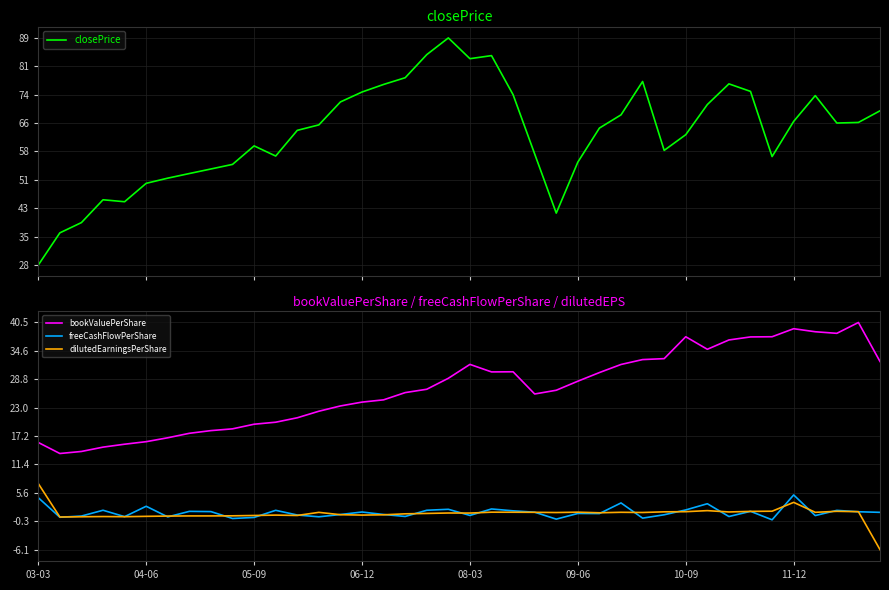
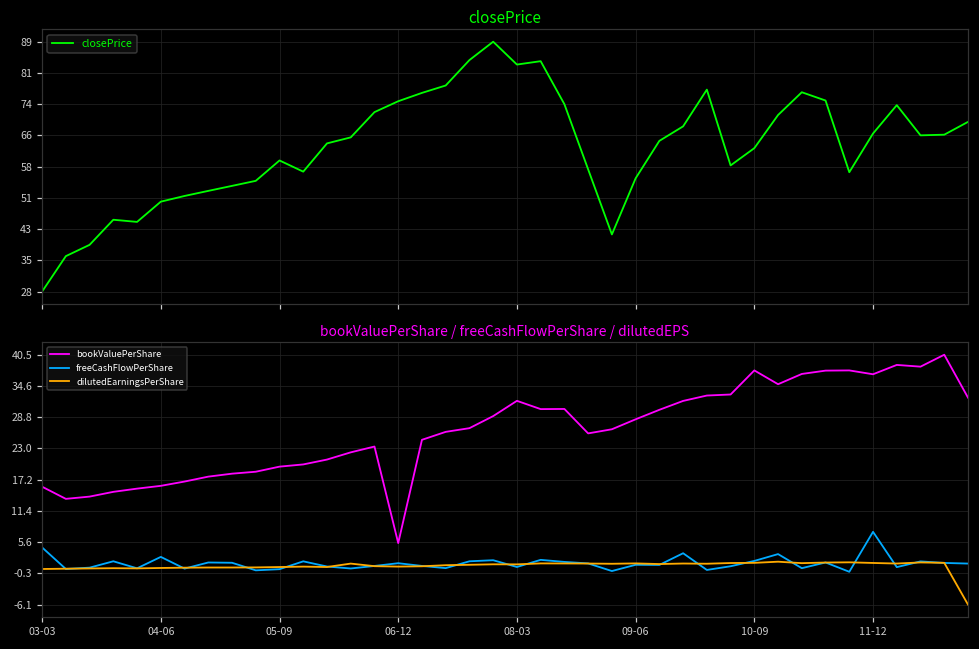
  {
    "bookValuePerShare / freeCashFlowPerShare / dilutedEPS": {
      "bookValuePerShare": {
        "03-03": 16,
        "04-06": 16,
        "05-09": 20,
-       "06-12": 24,
+       "06-12": 5,
        "08-03": 32,
        "09-06": 28,
        "10-09": 38,
-       "11-12": 39
+       "11-12": 37
      },
      "freeCashFlowPerShare": {
        "03-03": 5,
        "04-06": 3,
        "06-12": 2,
-       "11-12": 5
+       "11-12": 7
      },
      "dilutedEarningsPerShare": {
-       "03-03": 7,
+       "03-03": 1,
        "04-06": 1,
        "06-12": 1,
-       "11-12": 4
+       "11-12": 2
      }
    }
  }
